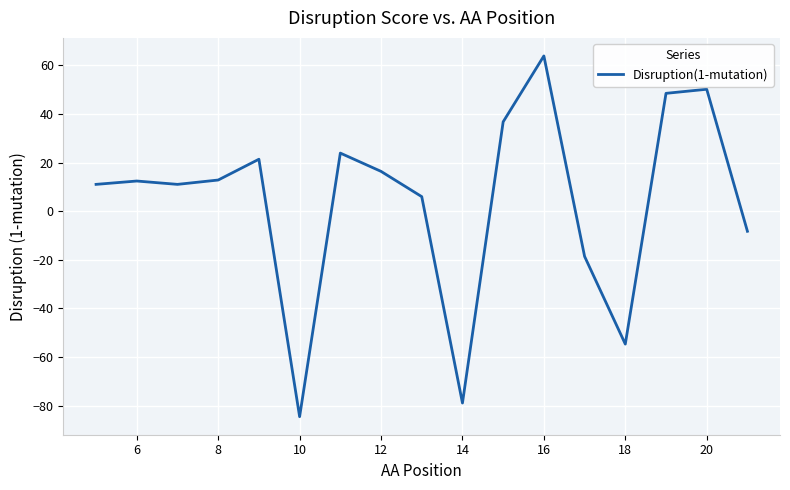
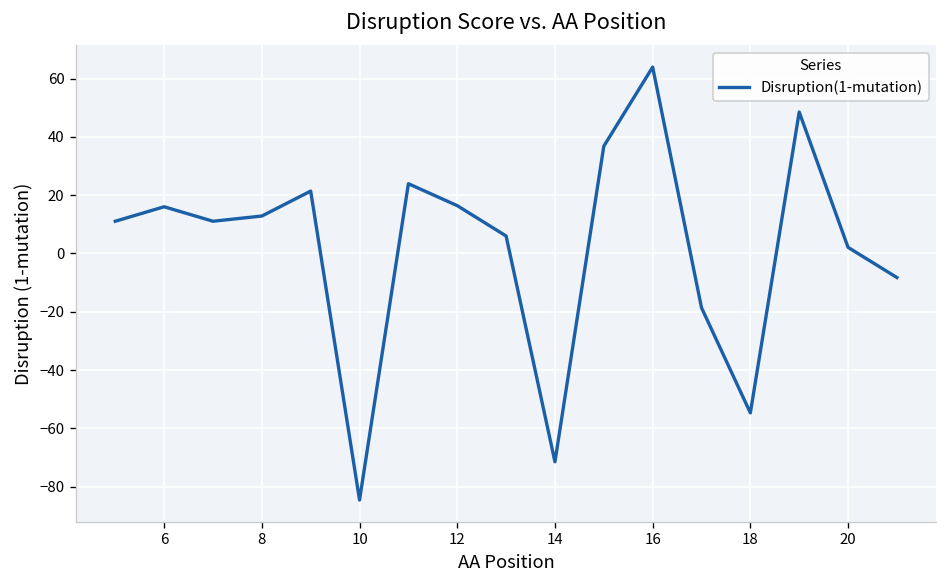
  {
-   "6": 12,
+   "6": 16,
    "8": 13,
    "10": -85,
    "12": 16,
-   "14": -79,
+   "14": -71,
    "16": 64,
    "18": -55,
-   "20": 50
+   "20": 2
  }
